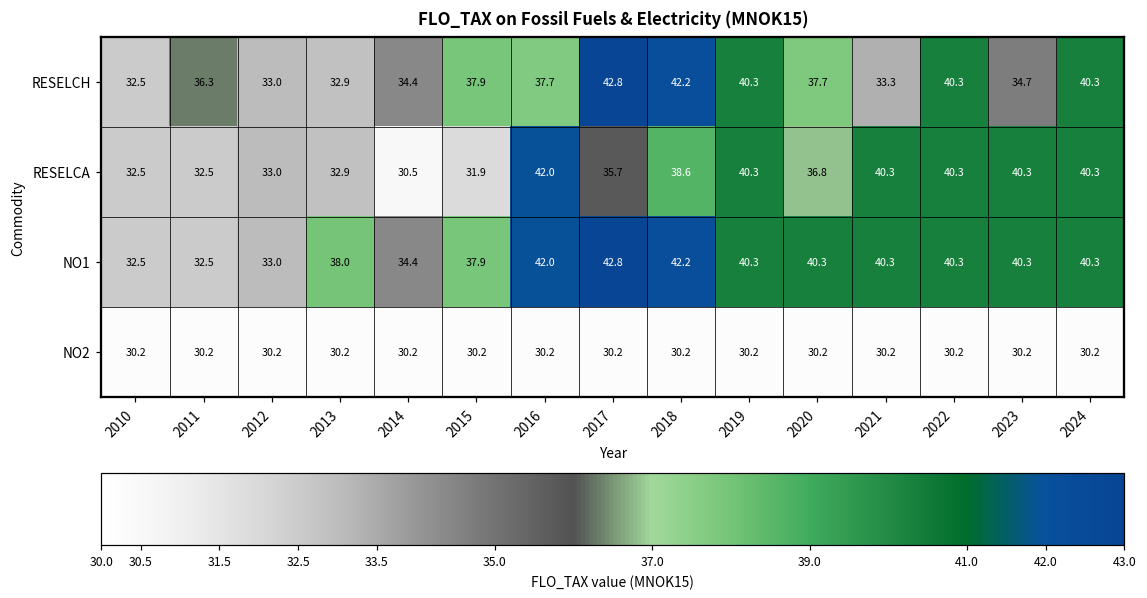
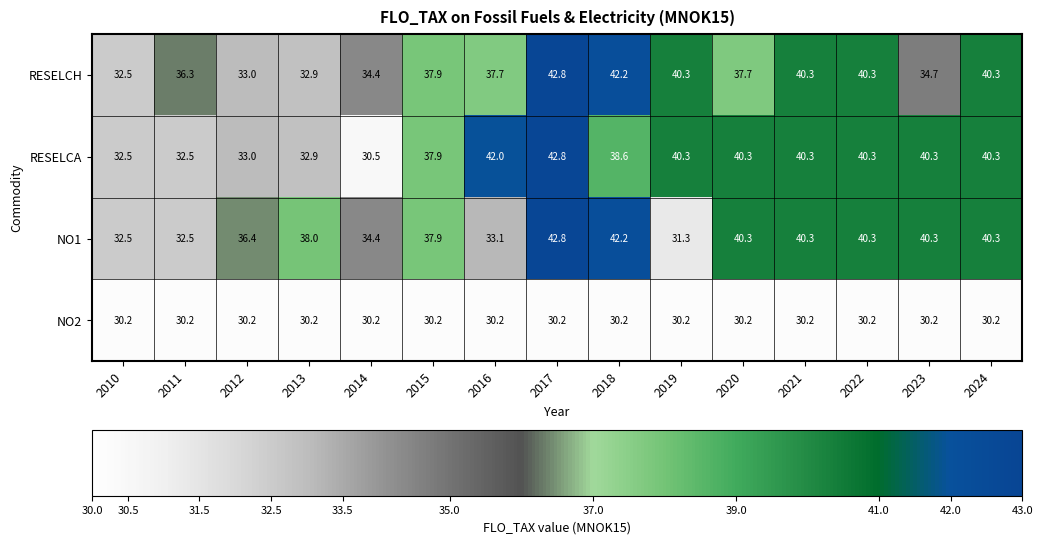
  {
    "RESELCH": {
      "2010": 32.5,
      "2011": 36.3,
      "2012": 33.0,
      "2013": 32.9,
      "2014": 34.4,
      "2015": 37.9,
      "2016": 37.7,
      "2017": 42.8,
      "2018": 42.2,
      "2019": 40.3,
      "2020": 37.7,
-     "2021": 33.3,
+     "2021": 40.3,
      "2022": 40.3,
      "2023": 34.7,
      "2024": 40.3
    },
    "RESELCA": {
      "2010": 32.5,
      "2011": 32.5,
      "2012": 33.0,
      "2013": 32.9,
      "2014": 30.5,
-     "2015": 31.9,
+     "2015": 37.9,
      "2016": 42.0,
-     "2017": 35.7,
+     "2017": 42.8,
      "2018": 38.6,
      "2019": 40.3,
-     "2020": 36.8,
+     "2020": 40.3,
      "2021": 40.3,
      "2022": 40.3,
      "2023": 40.3,
      "2024": 40.3
    },
    "NO1": {
      "2010": 32.5,
      "2011": 32.5,
-     "2012": 33.0,
+     "2012": 36.4,
      "2013": 38.0,
      "2014": 34.4,
      "2015": 37.9,
-     "2016": 42.0,
+     "2016": 33.1,
      "2017": 42.8,
      "2018": 42.2,
-     "2019": 40.3,
+     "2019": 31.3,
      "2020": 40.3,
      "2021": 40.3,
      "2022": 40.3,
      "2023": 40.3,
      "2024": 40.3
    },
    "NO2": {
      "2010": 30.2,
      "2011": 30.2,
      "2012": 30.2,
      "2013": 30.2,
      "2014": 30.2,
      "2015": 30.2,
      "2016": 30.2,
      "2017": 30.2,
      "2018": 30.2,
      "2019": 30.2,
      "2020": 30.2,
      "2021": 30.2,
      "2022": 30.2,
      "2023": 30.2,
      "2024": 30.2
    }
  }
